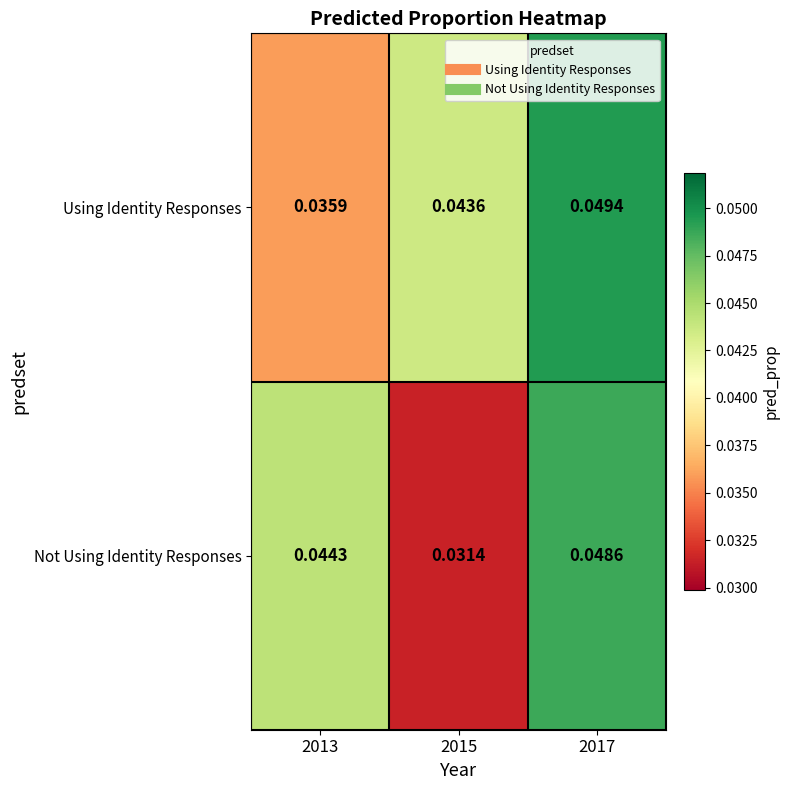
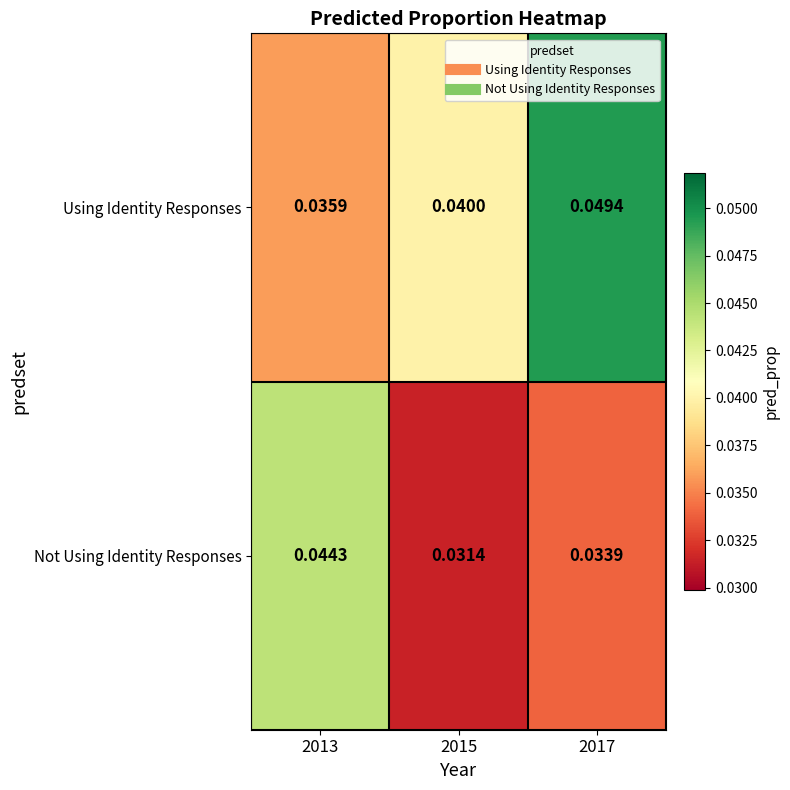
  {
    "Using Identity Responses": {
      "2013": 0.0359,
-     "2015": 0.0436,
+     "2015": 0.0400,
      "2017": 0.0494
    },
    "Not Using Identity Responses": {
      "2013": 0.0443,
      "2015": 0.0314,
-     "2017": 0.0486
+     "2017": 0.0339
    }
  }
